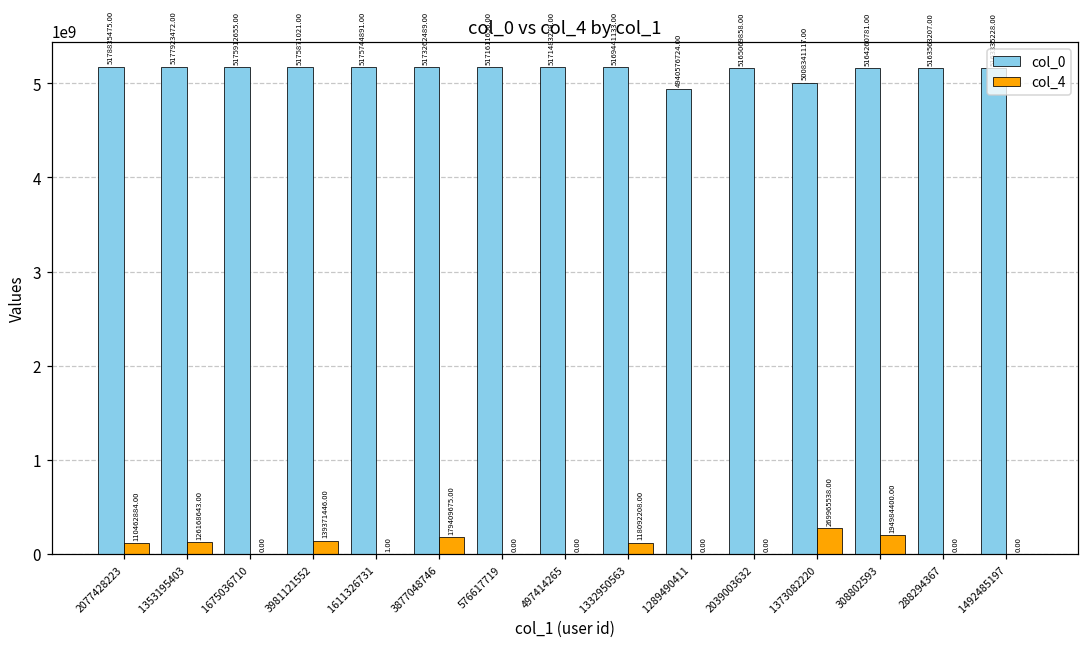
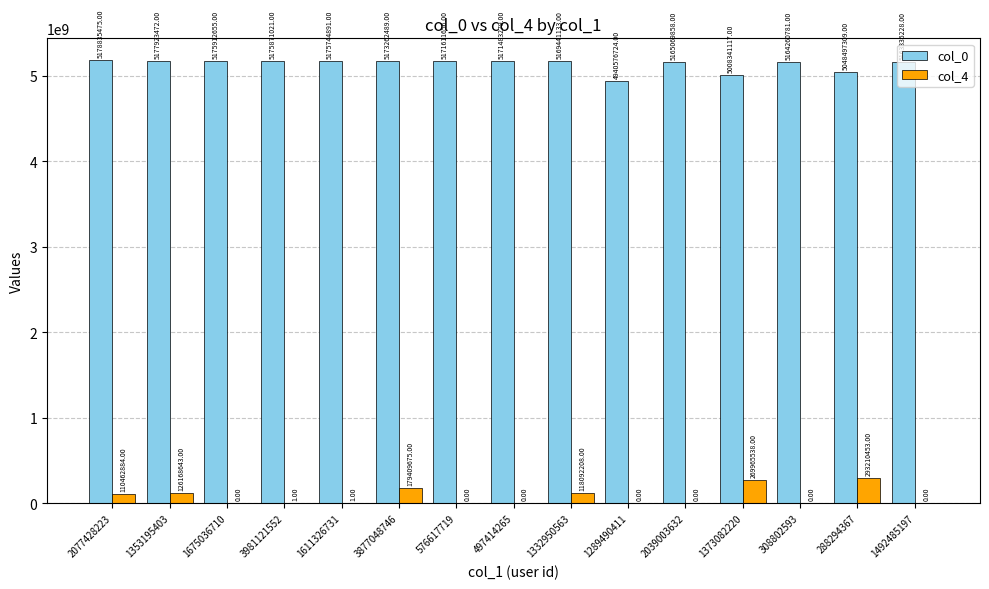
  {
    "col_0": {
      "2077428223": 5178835475.00,
      "1353195403": 5177923472.00,
      "1675036710": 5175912655.00,
      "3981121552": 5175871021.00,
      "1611326731": 5175744891.00,
      "3877048746": 5173262489.00,
      "576617719": 5171611656.00,
      "497414265": 5171483279.00,
      "1332950563": 5169441133.00,
      "1289490411": 4940576724.00,
      "2039003632": 5165069858.00,
      "1373082220": 5008341117.00,
      "308802593": 5164260781.00,
-     "288294367": 5163563207.00
+     "288294367": 5048497309.00
    },
    "col_4": {
      "2077428223": 110462884.00,
      "1353195403": 126168643.00,
      "1675036710": 0.00,
-     "3981121552": 139371446.00,
+     "3981121552": 1.00,
      "1611326731": 1.00,
      "3877048746": 179409675.00,
      "576617719": 0.00,
      "497414265": 0.00,
      "1332950563": 118092208.00,
      "1289490411": 0.00,
      "2039003632": 0.00,
      "1373082220": 269965538.00,
-     "308802593": 194984400.00,
-     "288294367": 0.00,
+     "308802593": 0.00,
+     "288294367": 293210453.00,
      "1492485197": 0.00
    }
  }
